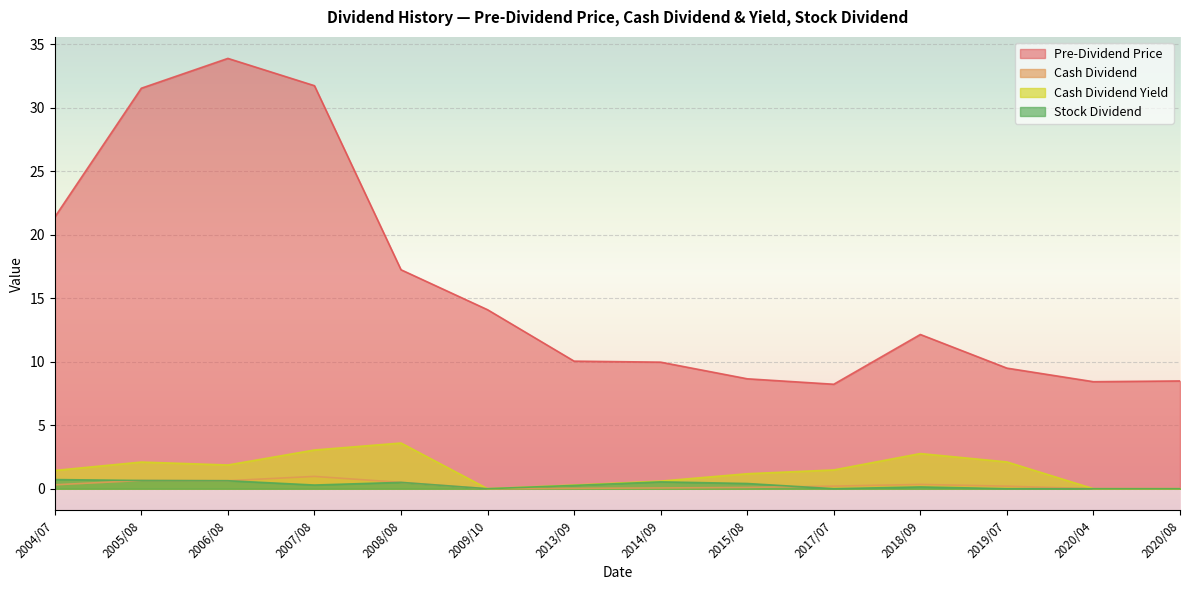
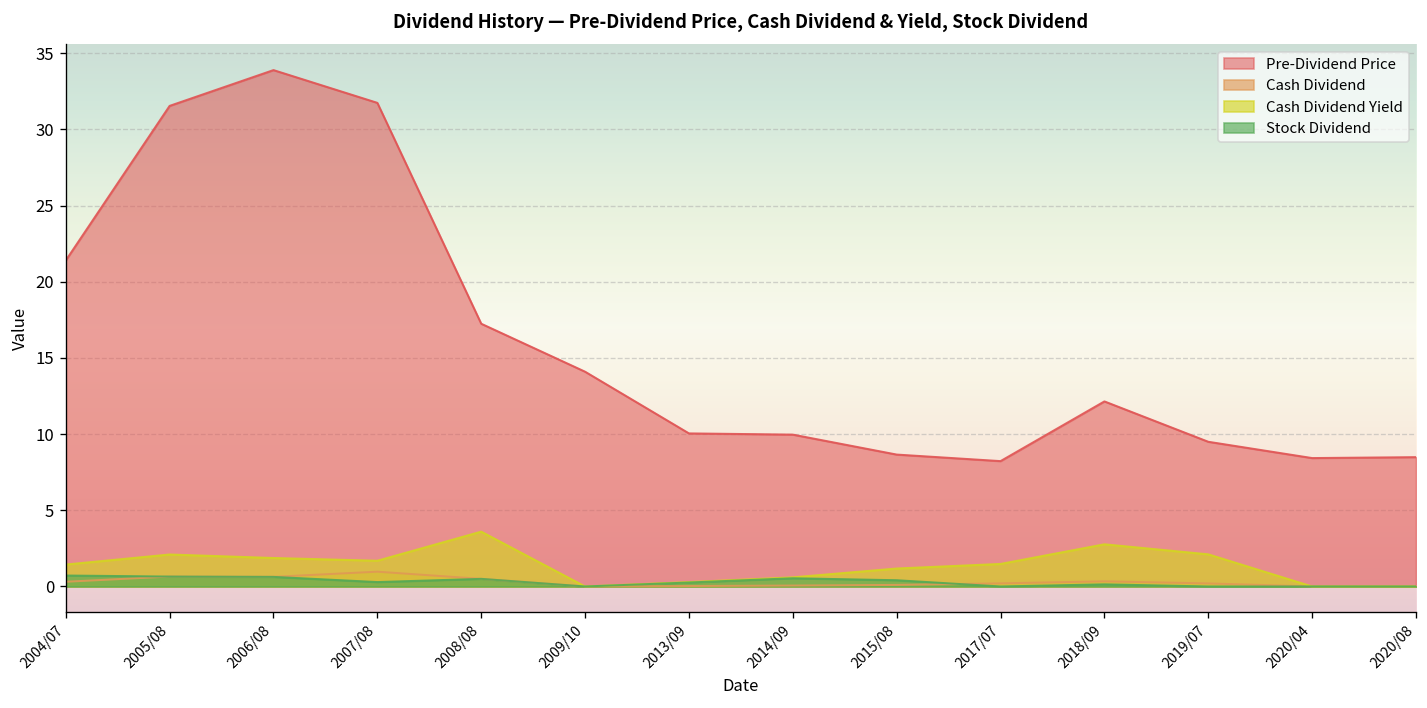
  {
    "Cash Dividend Yield": {
      "2004/07": 1.4,
      "2005/08": 2.1,
      "2006/08": 1.9,
-     "2007/08": 3.1,
+     "2007/08": 1.7,
      "2008/08": 3.6,
      "2015/08": 1.2,
      "2017/07": 1.5,
      "2018/09": 2.8,
      "2019/07": 2.1
    },
    "Stock Dividend": {
      "2004/07": 0.7,
      "2007/08": 0.3,
      "2015/08": 0.4,
      "2017/07": 0.0
    }
  }
